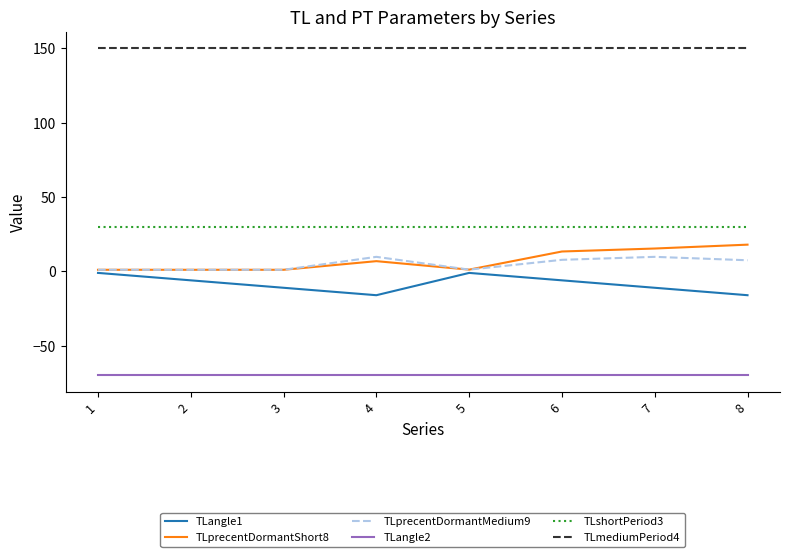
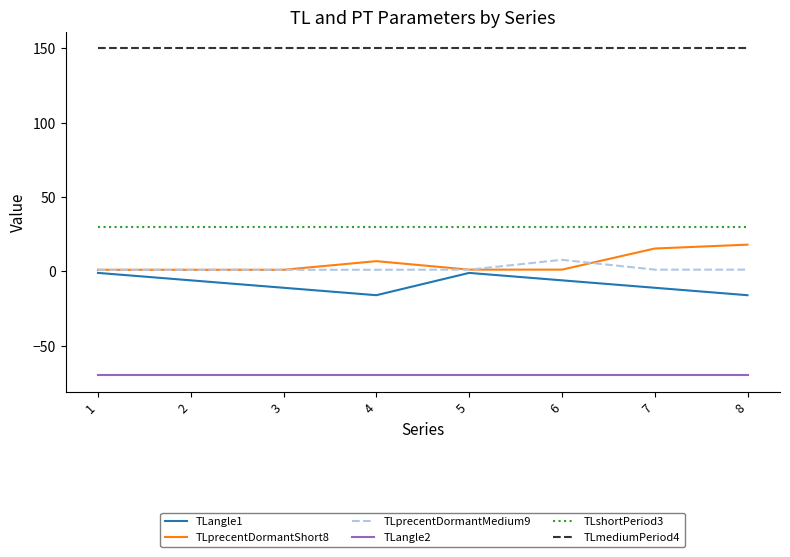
  {
    "TLangle1": {
      "1": -1,
      "2": -6,
      "3": -11,
      "4": -16,
      "5": -1,
      "6": -6,
      "7": -11,
      "8": -16
    },
    "TLprecentDormantShort8": {
      "4": 7,
-     "6": 13,
+     "6": 1,
      "7": 15,
      "8": 18
    },
    "TLprecentDormantMedium9": {
-     "4": 10,
+     "4": 1,
      "6": 8,
-     "7": 10,
-     "8": 8
+     "7": 1,
+     "8": 1
    },
    "TLangle2": {
      "1": -70,
      "2": -70,
      "3": -70,
      "4": -70,
      "5": -70,
      "6": -70,
      "7": -70,
      "8": -70
    },
    "TLshortPeriod3": {
      "1": 30,
      "2": 30,
      "3": 30,
      "4": 30,
      "5": 30,
      "6": 30,
      "7": 30,
      "8": 30
    },
    "TLmediumPeriod4": {
      "1": 150,
      "2": 150,
      "3": 150,
      "4": 150,
      "5": 150,
      "6": 150,
      "7": 150,
      "8": 150
    }
  }
